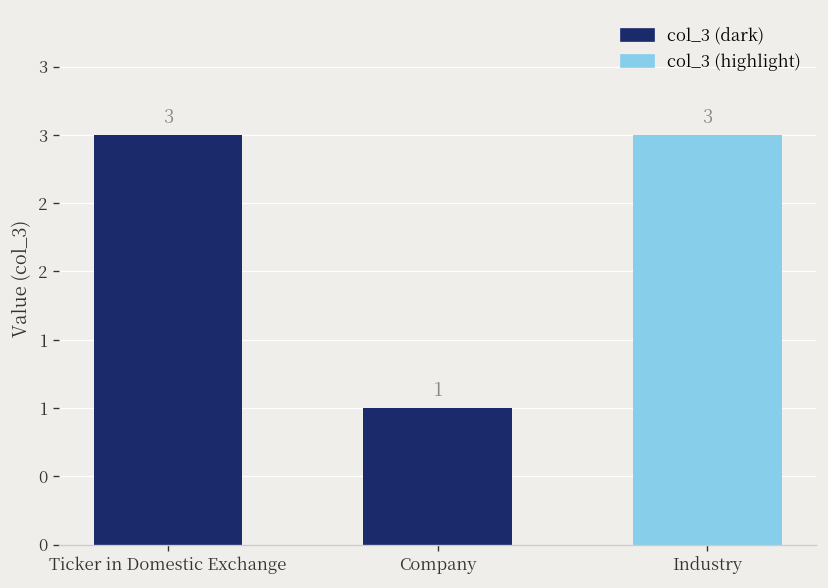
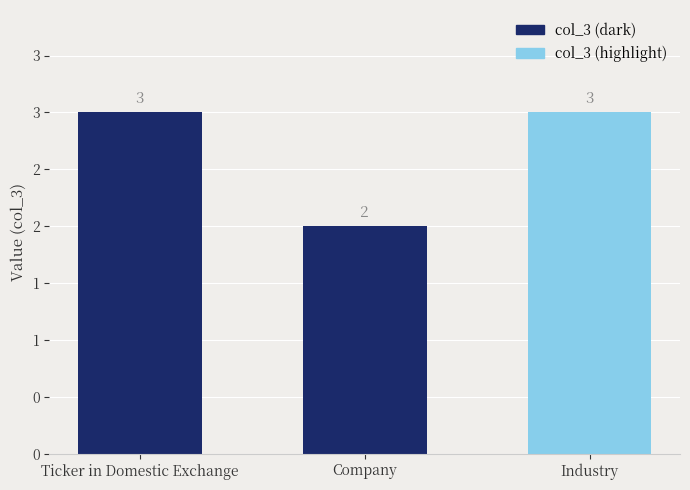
  {
    "Ticker in Domestic Exchange": 3,
-   "Company": 1,
+   "Company": 2,
    "Industry": 3
  }
